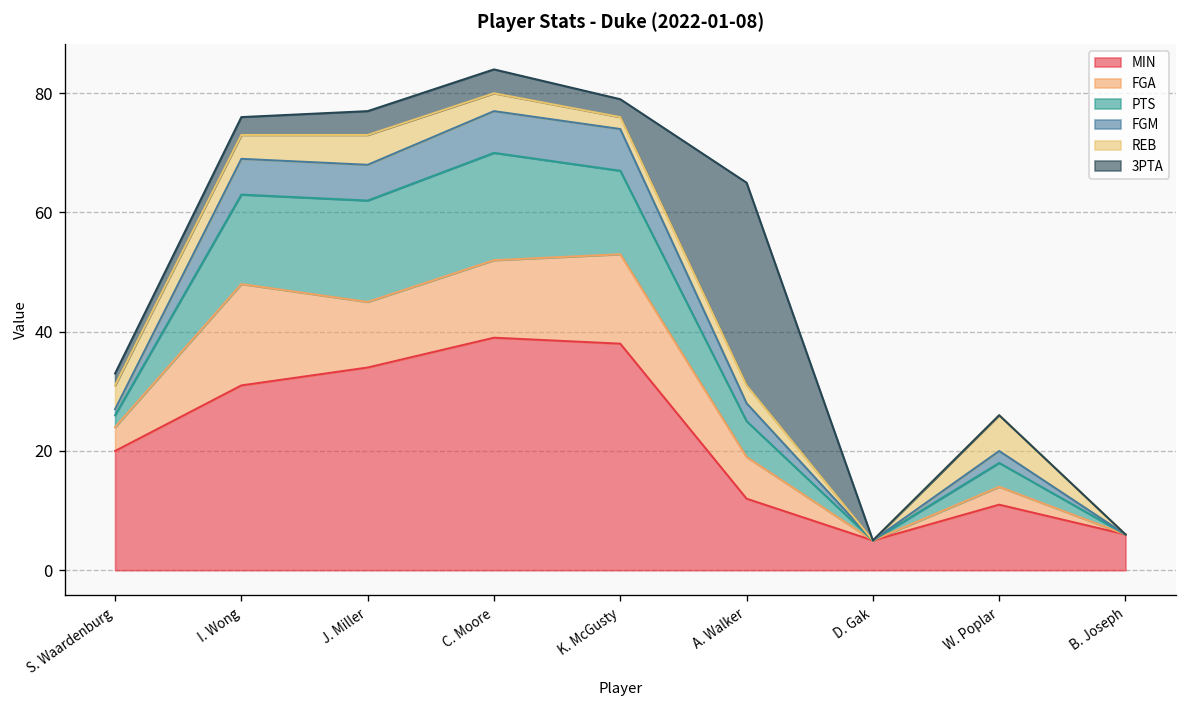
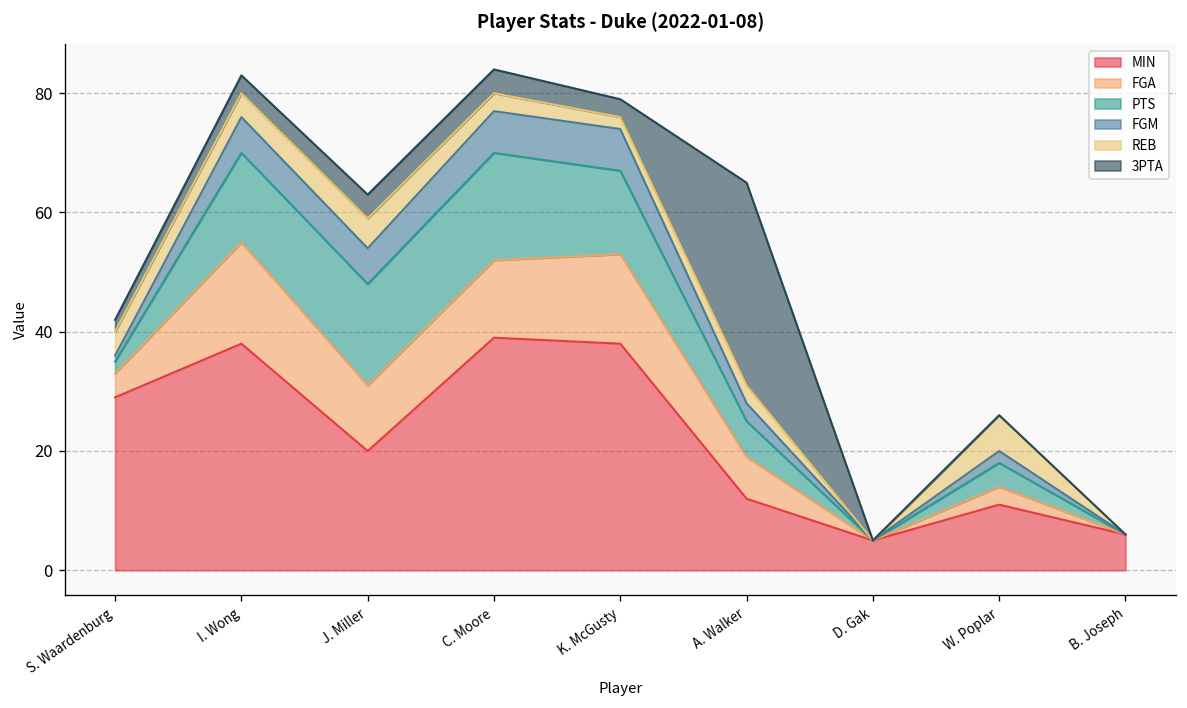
  {
    "MIN": {
-     "S. Waardenburg": 20,
-     "I. Wong": 31,
-     "J. Miller": 34,
+     "S. Waardenburg": 29,
+     "I. Wong": 38,
+     "J. Miller": 20,
      "C. Moore": 39,
      "K. McGusty": 38,
      "A. Walker": 12,
      "W. Poplar": 11
    },
    "3PTA": {
      "S. Waardenburg": 2,
      "I. Wong": 3,
      "J. Miller": 4,
      "C. Moore": 4,
      "K. McGusty": 3,
      "A. Walker": 34
    }
  }
